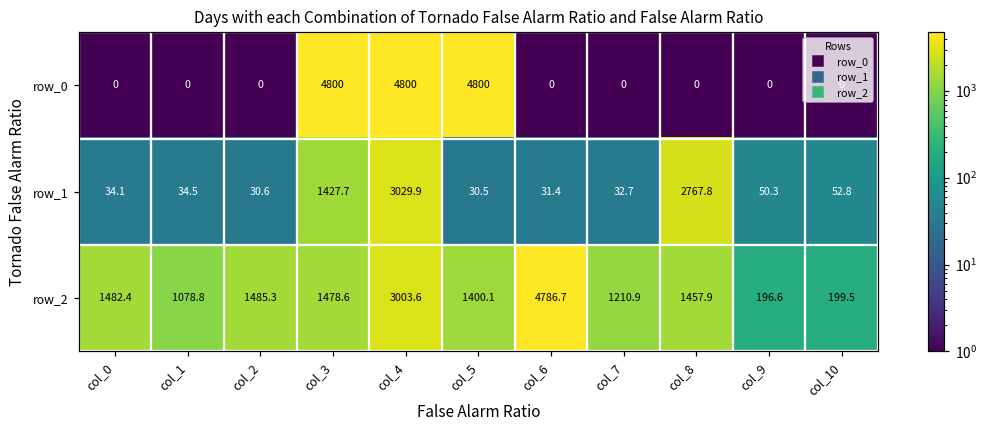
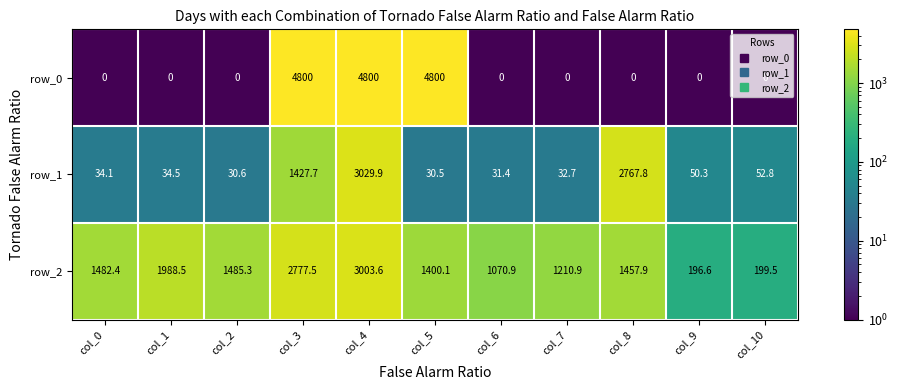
  {
    "row_0": {
      "col_0": 0,
      "col_1": 0,
      "col_2": 0,
      "col_3": 4800,
      "col_4": 4800,
      "col_5": 4800,
      "col_6": 0,
      "col_7": 0,
      "col_8": 0,
      "col_9": 0
    },
    "row_1": {
      "col_0": 34.1,
      "col_1": 34.5,
      "col_2": 30.6,
      "col_3": 1427.7,
      "col_4": 3029.9,
      "col_5": 30.5,
      "col_6": 31.4,
      "col_7": 32.7,
      "col_8": 2767.8,
      "col_9": 50.3,
      "col_10": 52.8
    },
    "row_2": {
      "col_0": 1482.4,
-     "col_1": 1078.8,
+     "col_1": 1988.5,
      "col_2": 1485.3,
-     "col_3": 1478.6,
+     "col_3": 2777.5,
      "col_4": 3003.6,
      "col_5": 1400.1,
-     "col_6": 4786.7,
+     "col_6": 1070.9,
      "col_7": 1210.9,
      "col_8": 1457.9,
      "col_9": 196.6,
      "col_10": 199.5
    }
  }
